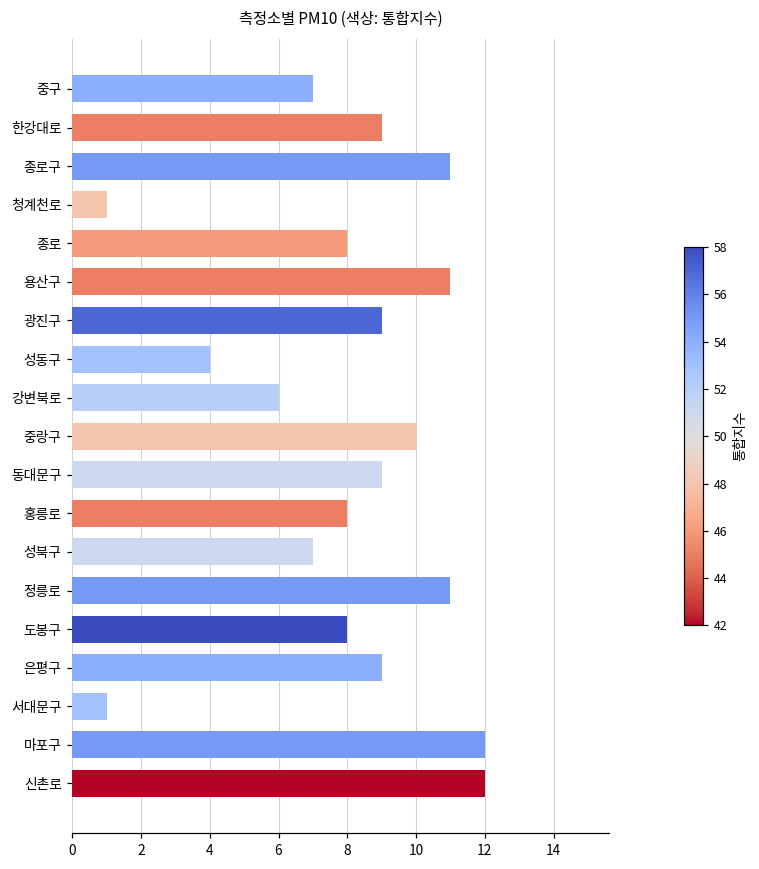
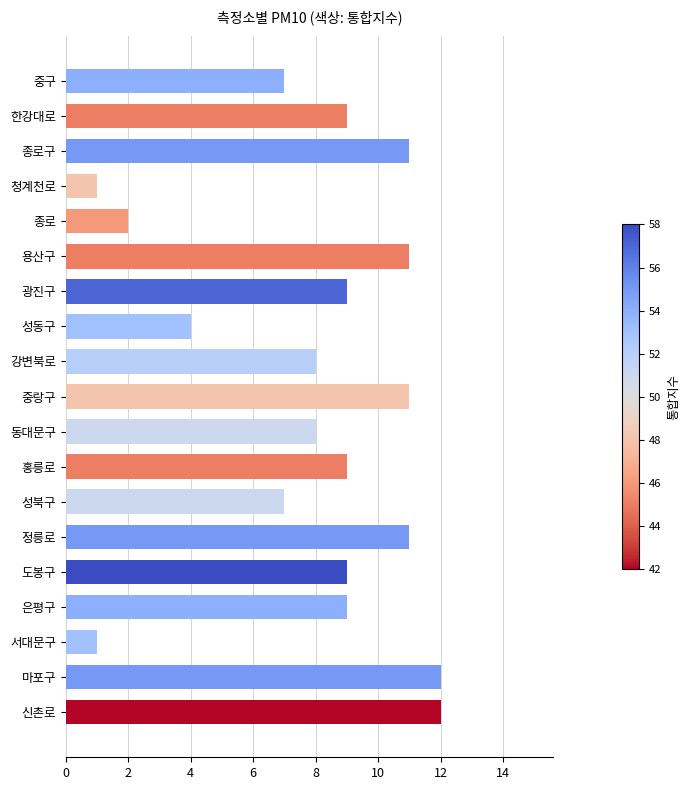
  {
    "중구": 7,
    "한강대로": 9,
    "종로구": 11,
    "청계천로": 1,
-   "종로": 8,
+   "종로": 2,
    "용산구": 11,
    "광진구": 9,
    "성동구": 4,
-   "강변북로": 6,
-   "중랑구": 10,
-   "동대문구": 9,
-   "홍릉로": 8,
+   "강변북로": 8,
+   "중랑구": 11,
+   "동대문구": 8,
+   "홍릉로": 9,
    "성북구": 7,
    "정릉로": 11,
-   "도봉구": 8,
+   "도봉구": 9,
    "은평구": 9,
    "서대문구": 1,
    "마포구": 12,
    "신촌로": 12
  }
